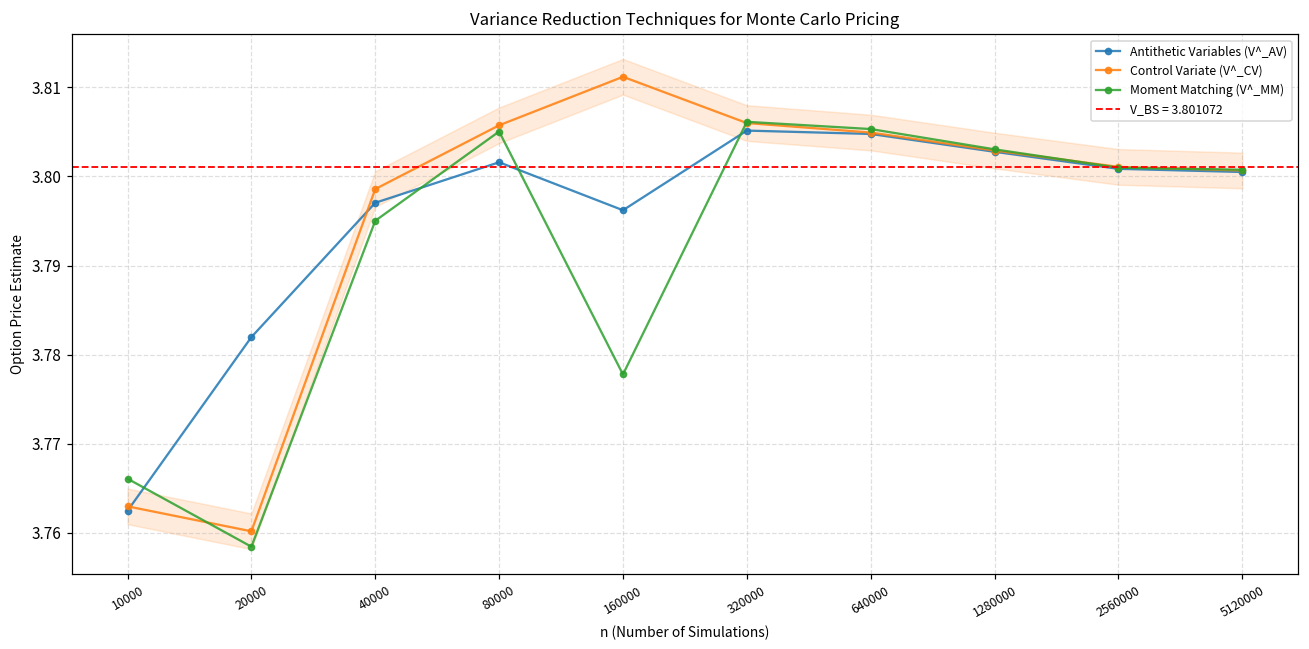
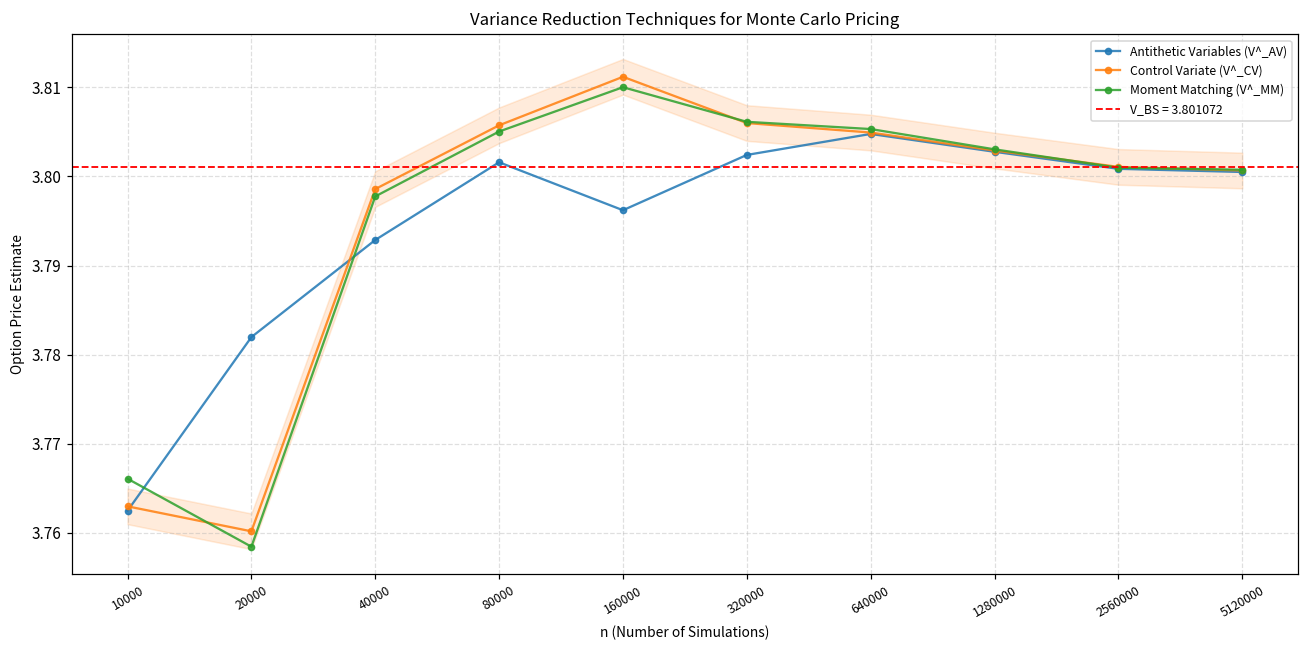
  {
    "Antithetic Variables (V^_AV)": {
      "10000": 3.762,
      "20000": 3.782,
-     "40000": 3.797,
+     "40000": 3.793,
      "80000": 3.802,
      "160000": 3.796,
-     "320000": 3.805
+     "320000": 3.802
    },
    "Moment Matching (V^_MM)": {
      "10000": 3.766,
      "20000": 3.758,
-     "40000": 3.795,
+     "40000": 3.798,
      "80000": 3.805,
-     "160000": 3.778,
+     "160000": 3.810,
      "640000": 3.805
    }
  }
